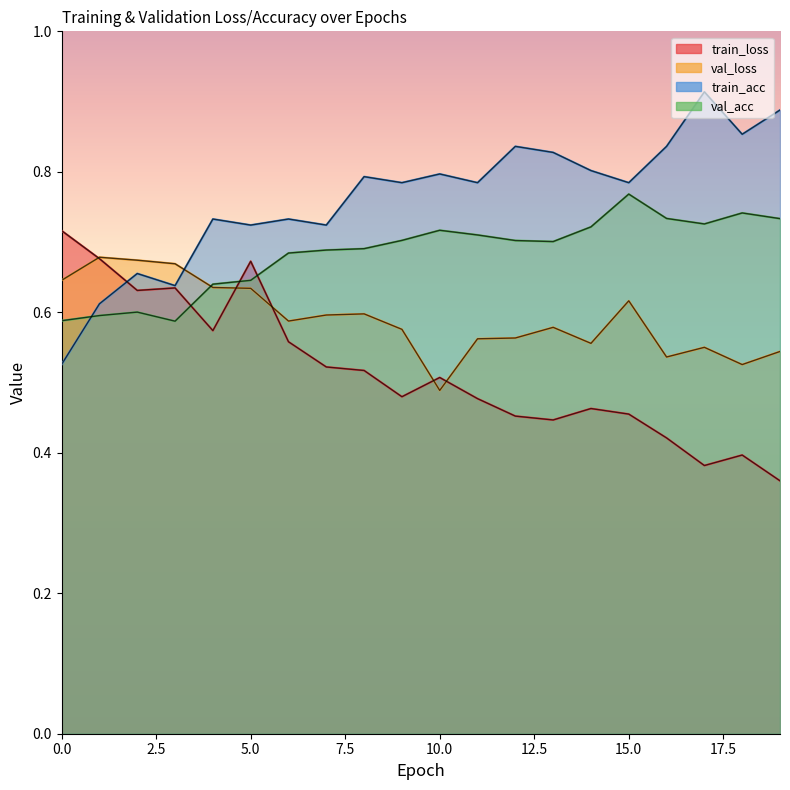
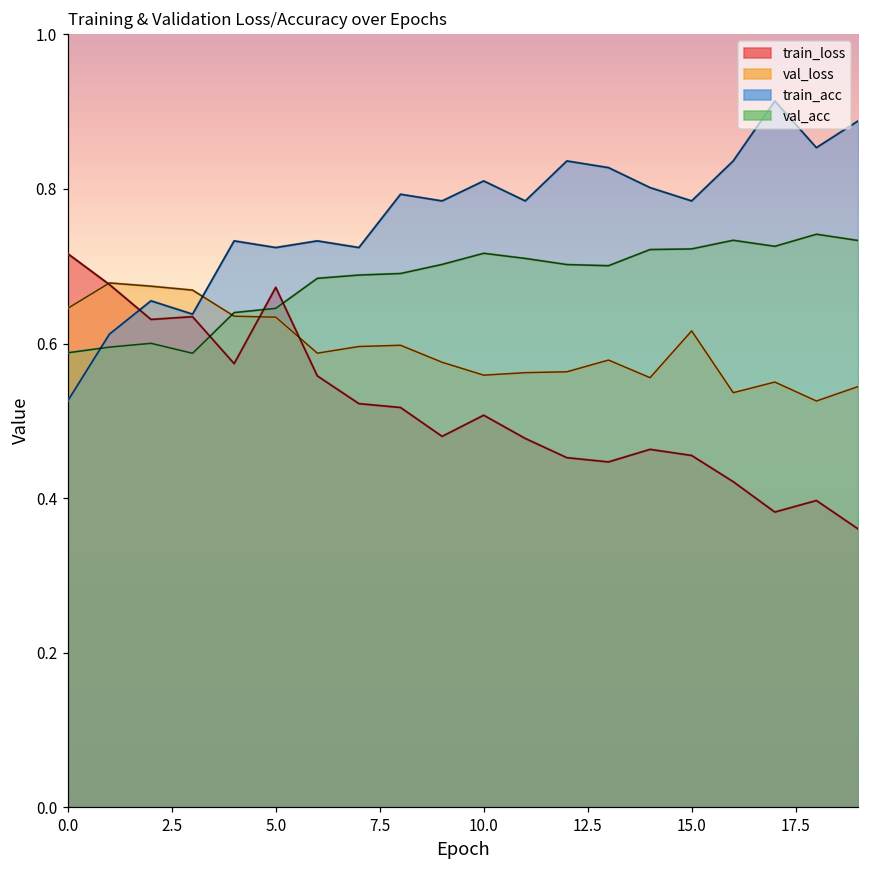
  {
    "train_loss": {
      "0.0": 0.72,
      "5.0": 0.67,
      "10.0": 0.51,
      "15.0": 0.46
    },
    "val_loss": {
      "0.0": 0.65,
      "5.0": 0.63,
-     "10.0": 0.49,
+     "10.0": 0.56,
      "15.0": 0.62
    },
    "train_acc": {
      "0.0": 0.53,
      "5.0": 0.72,
-     "10.0": 0.80,
+     "10.0": 0.81,
      "15.0": 0.78
    },
    "val_acc": {
      "0.0": 0.59,
      "5.0": 0.65,
      "10.0": 0.72,
-     "15.0": 0.77
+     "15.0": 0.72
    }
  }
